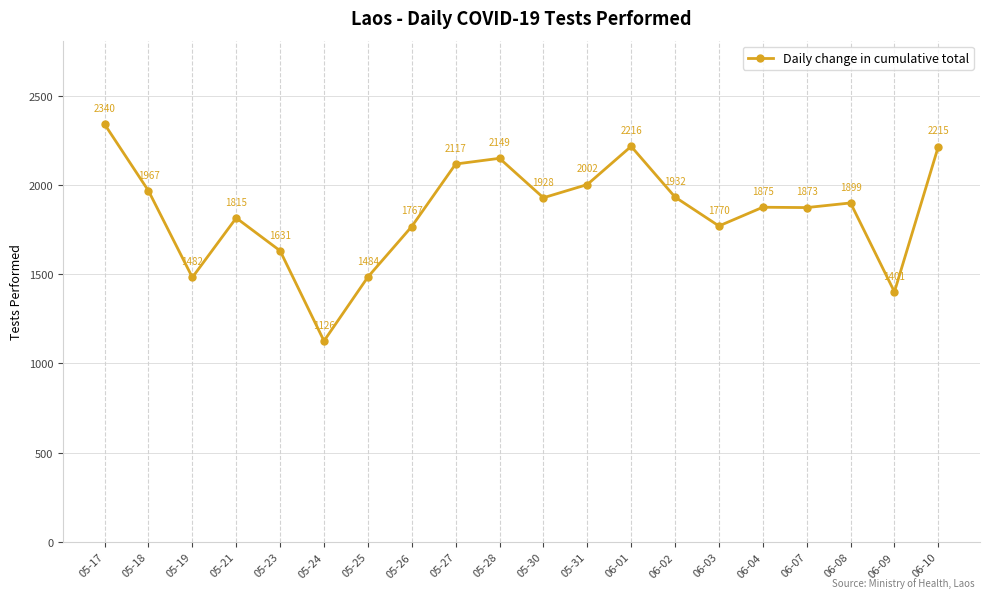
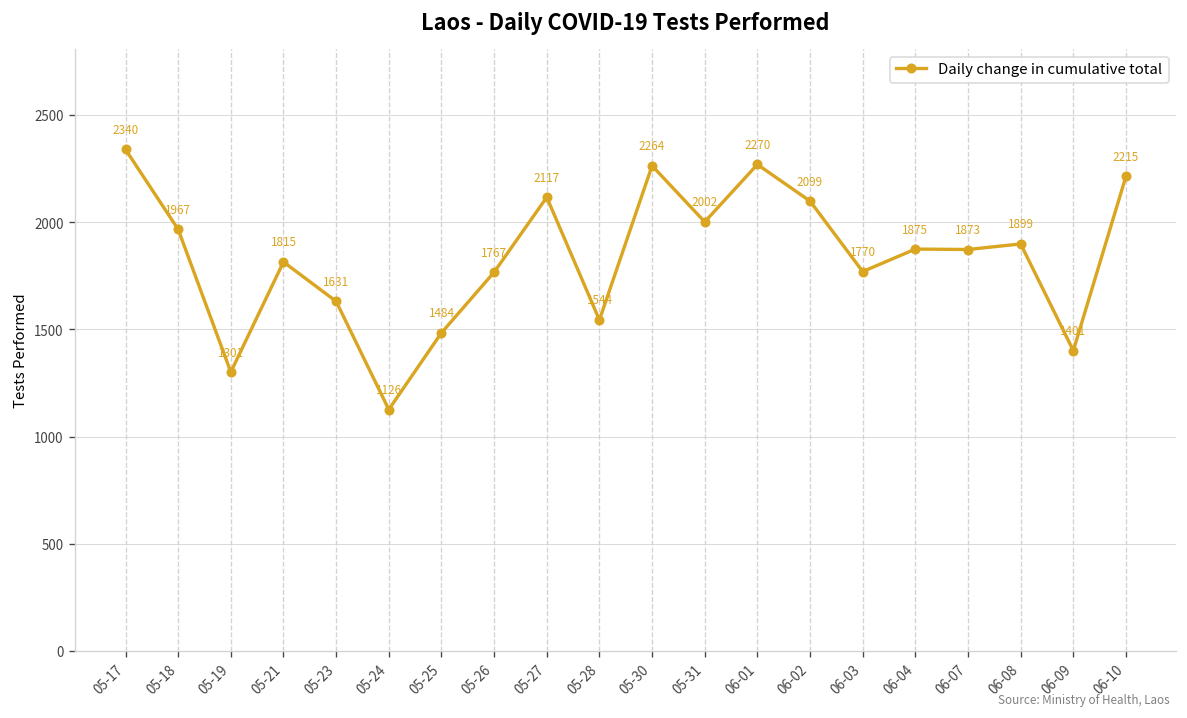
  {
    "05-17": 2340,
    "05-18": 1967,
-   "05-19": 1482,
+   "05-19": 1301,
    "05-21": 1815,
    "05-23": 1631,
    "05-24": 1126,
    "05-25": 1484,
    "05-26": 1767,
    "05-27": 2117,
-   "05-28": 2149,
-   "05-30": 1928,
+   "05-28": 1544,
+   "05-30": 2264,
    "05-31": 2002,
-   "06-01": 2216,
-   "06-02": 1932,
+   "06-01": 2270,
+   "06-02": 2099,
    "06-03": 1770,
    "06-04": 1875,
    "06-07": 1873,
    "06-08": 1899,
    "06-09": 1401,
    "06-10": 2215
  }
